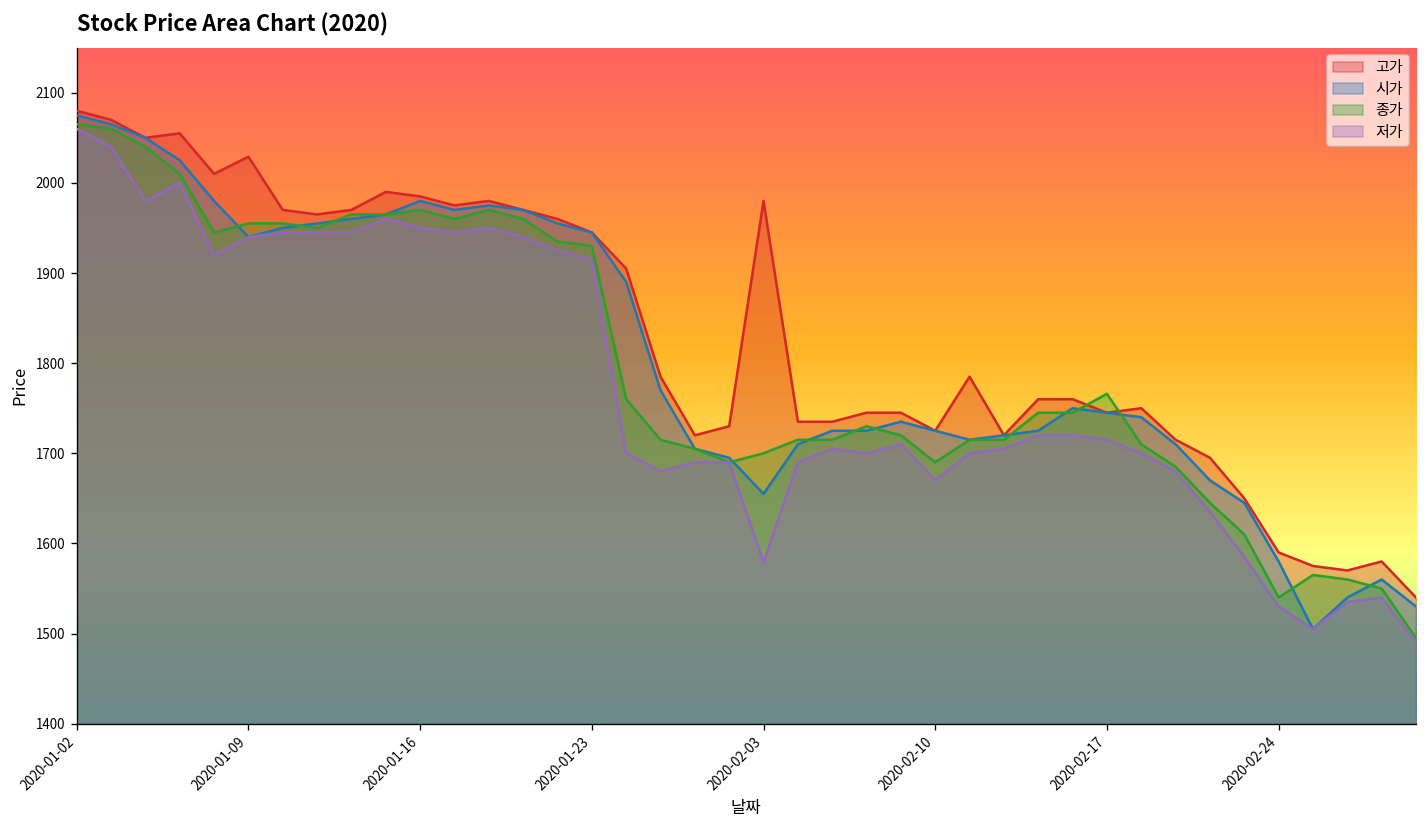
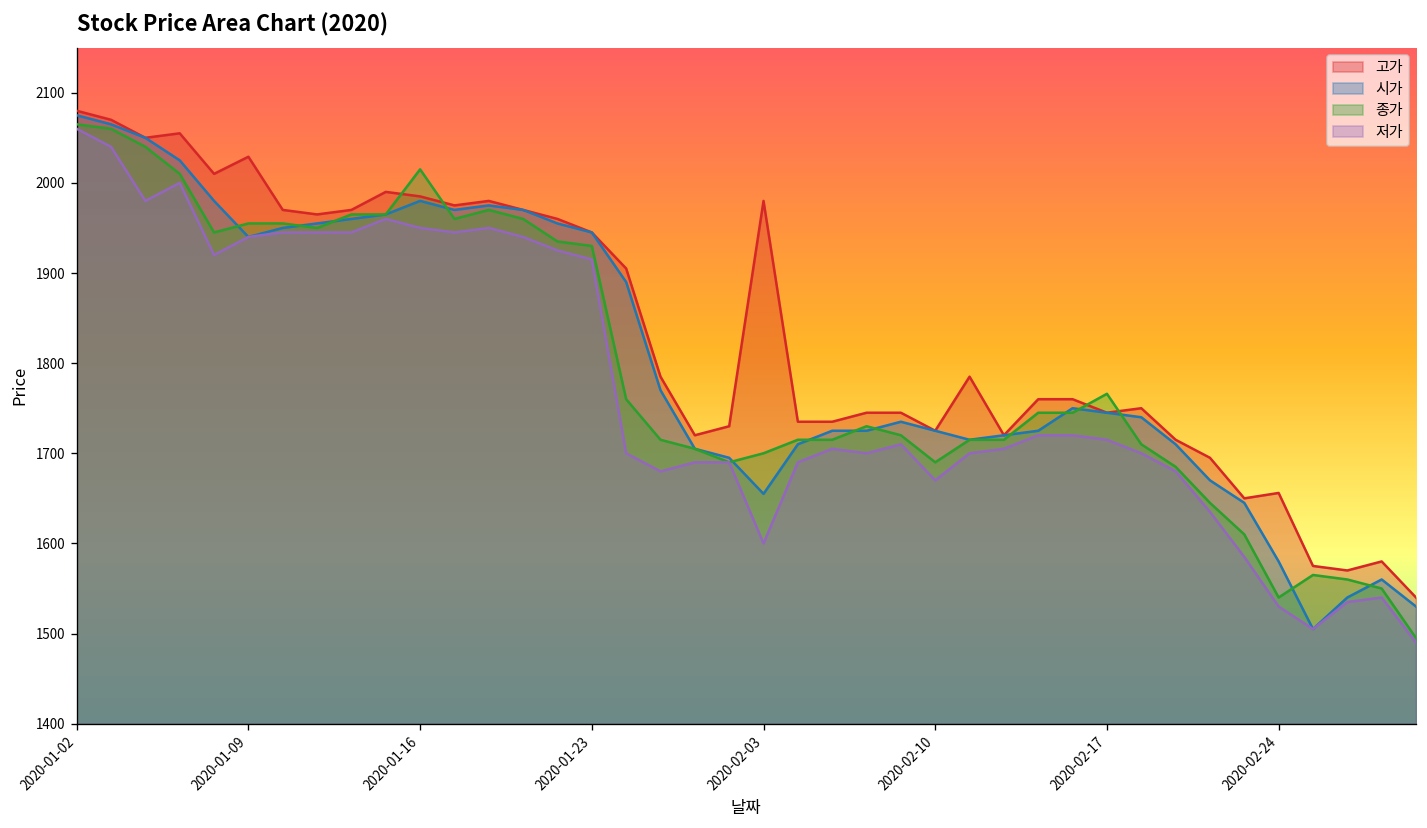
  {
    "고가": {
      "2020-01-02": 2080,
      "2020-01-09": 2030,
      "2020-01-16": 1990,
      "2020-02-03": 1980,
-     "2020-02-24": 1590
+     "2020-02-24": 1660
    },
    "시가": {
      "2020-01-02": 2080,
      "2020-01-16": 1980,
      "2020-02-03": 1660,
      "2020-02-24": 1580
    },
    "종가": {
      "2020-01-02": 2070,
      "2020-01-09": 1960,
-     "2020-01-16": 1970,
+     "2020-01-16": 2020,
      "2020-01-23": 1930,
      "2020-02-03": 1700,
      "2020-02-10": 1690,
      "2020-02-17": 1770,
      "2020-02-24": 1540
    },
    "저가": {
      "2020-01-02": 2060,
      "2020-01-16": 1950,
      "2020-01-23": 1920,
-     "2020-02-03": 1580,
+     "2020-02-03": 1600,
      "2020-02-10": 1670,
      "2020-02-17": 1720,
      "2020-02-24": 1530
    }
  }
